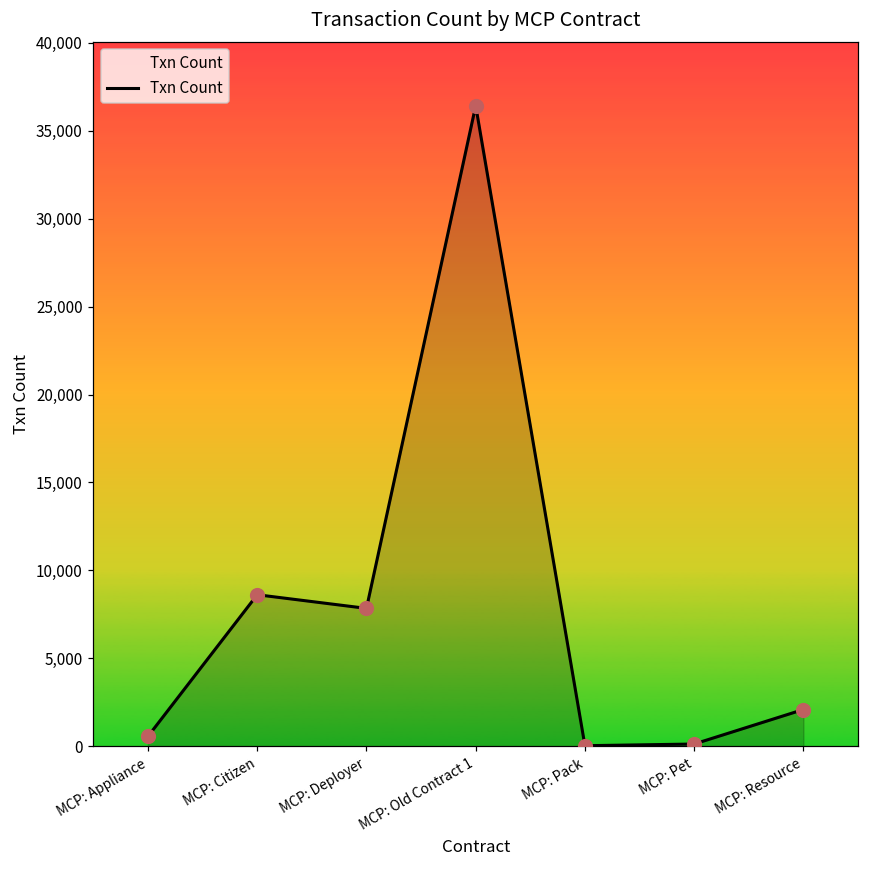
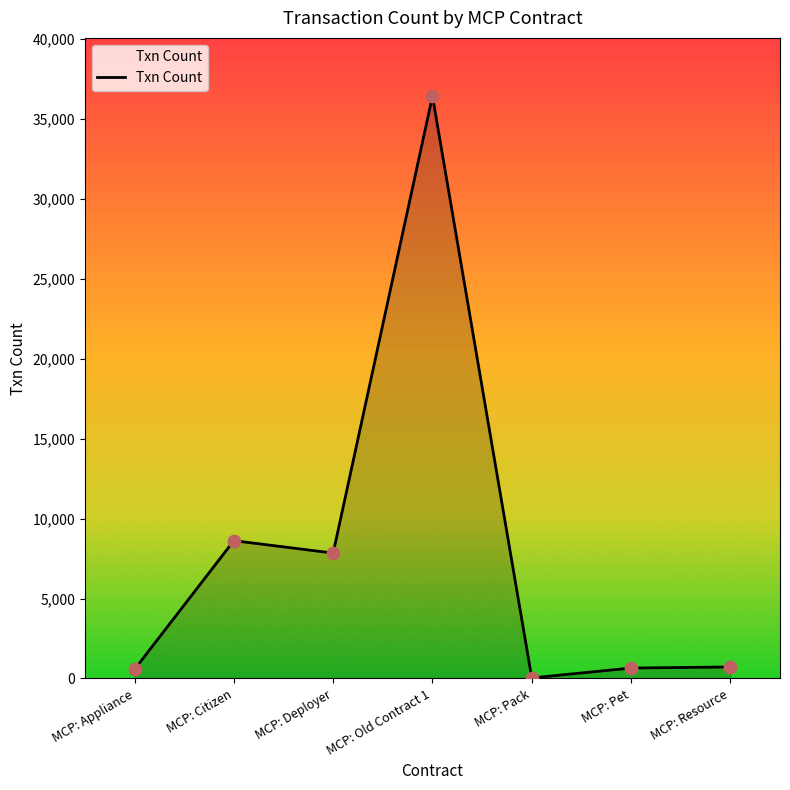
  {
    "MCP: Appliance": "600",
    "MCP: Citizen": "8,600",
    "MCP: Deployer": "7,800",
    "MCP: Old Contract 1": "36,400",
    "MCP: Pack": "0",
-   "MCP: Pet": "100",
-   "MCP: Resource": "2,100"
+   "MCP: Pet": "700",
+   "MCP: Resource": "700"
  }
